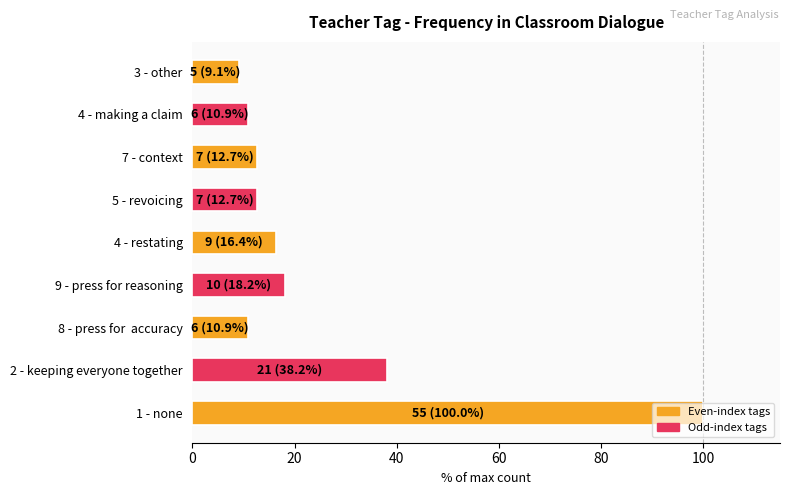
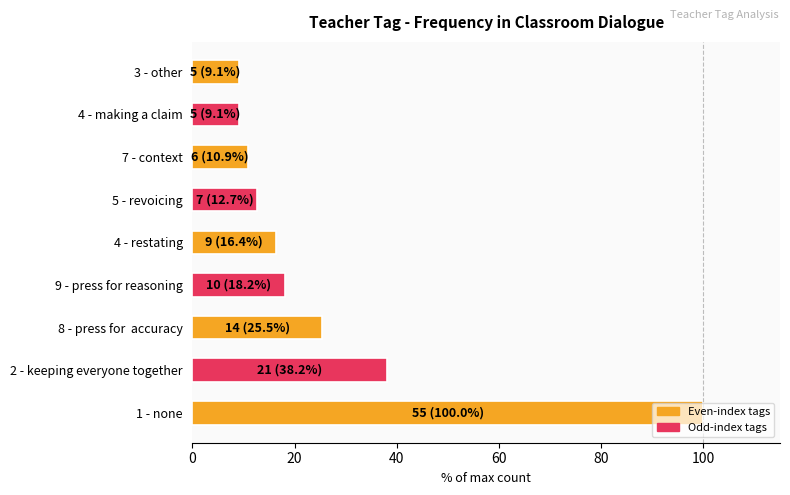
  {
    "3 - other": "(9.1%)",
-   "4 - making a claim": "6 (10.9%)",
-   "7 - context": "7 (12.7%)",
+   "4 - making a claim": "5 (9.1%)",
+   "7 - context": "6 (10.9%)",
    "5 - revoicing": "(12.7%)",
    "4 - restating": "(16.4%)",
    "9 - press for reasoning": "(18.2%)",
-   "8 - press for accuracy": "6 (10.9%)",
+   "8 - press for accuracy": "14 (25.5%)",
    "2 - keeping everyone together": "(38.2%)"
  }
